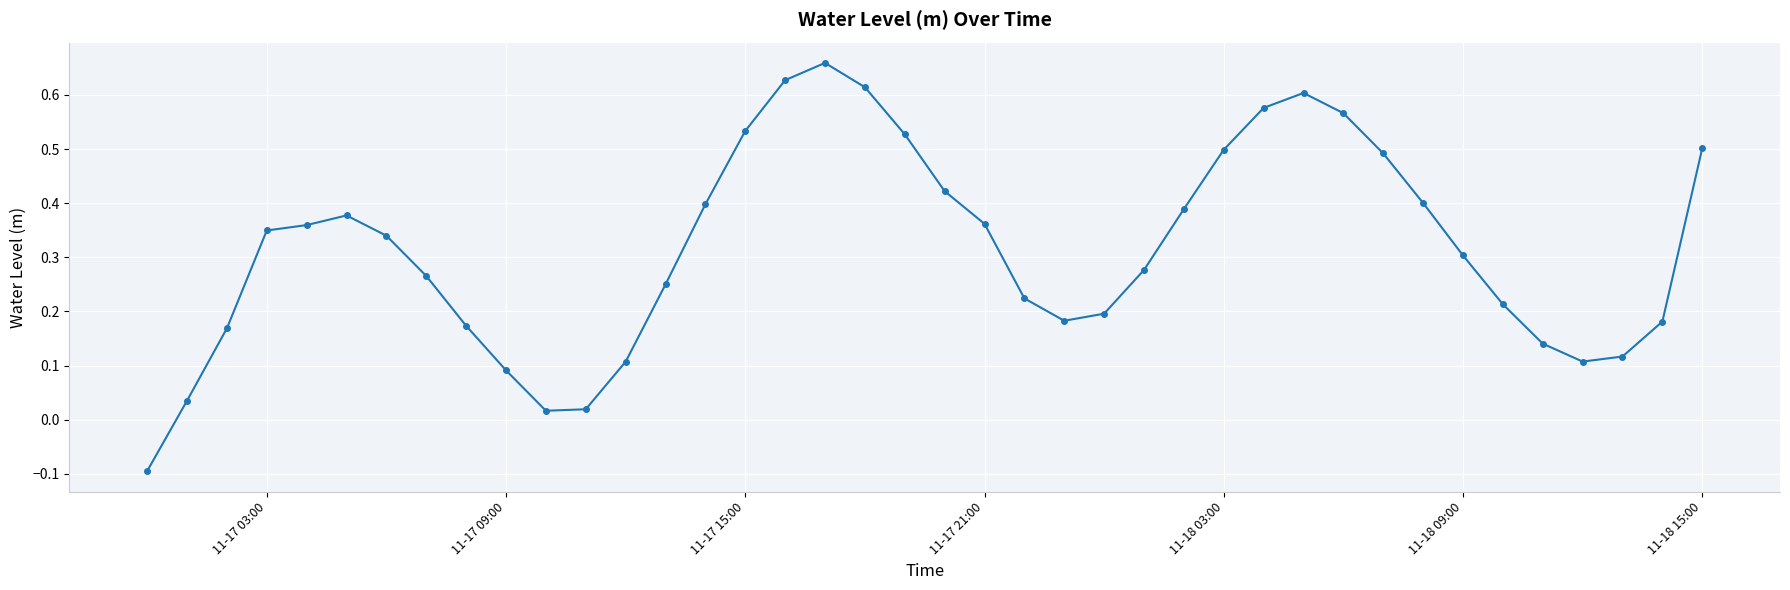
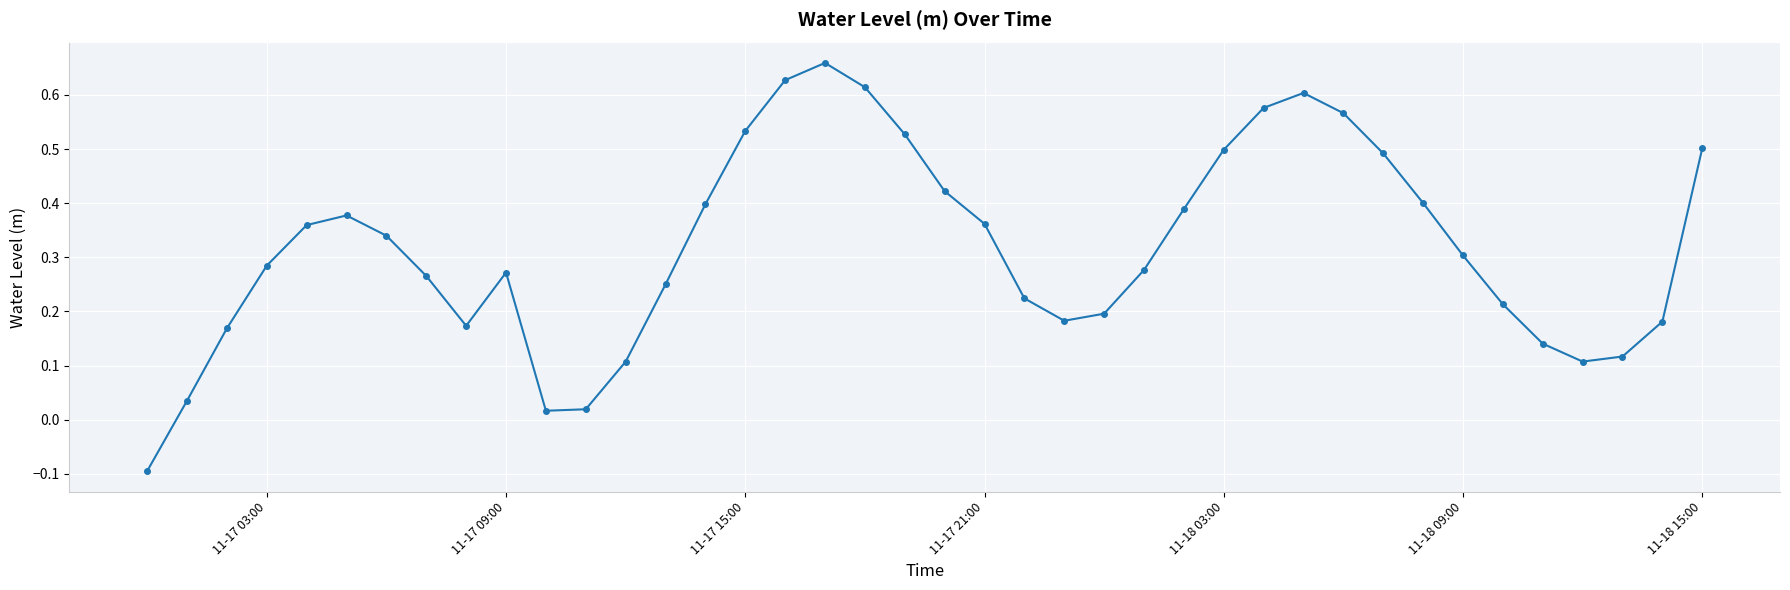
  {
-   "11-17 03:00": 0.35,
-   "11-17 09:00": 0.09,
+   "11-17 03:00": 0.28,
+   "11-17 09:00": 0.27,
    "11-17 15:00": 0.53,
    "11-17 21:00": 0.36,
    "11-18 03:00": 0.50,
    "11-18 09:00": 0.30,
    "11-18 15:00": 0.50
  }
